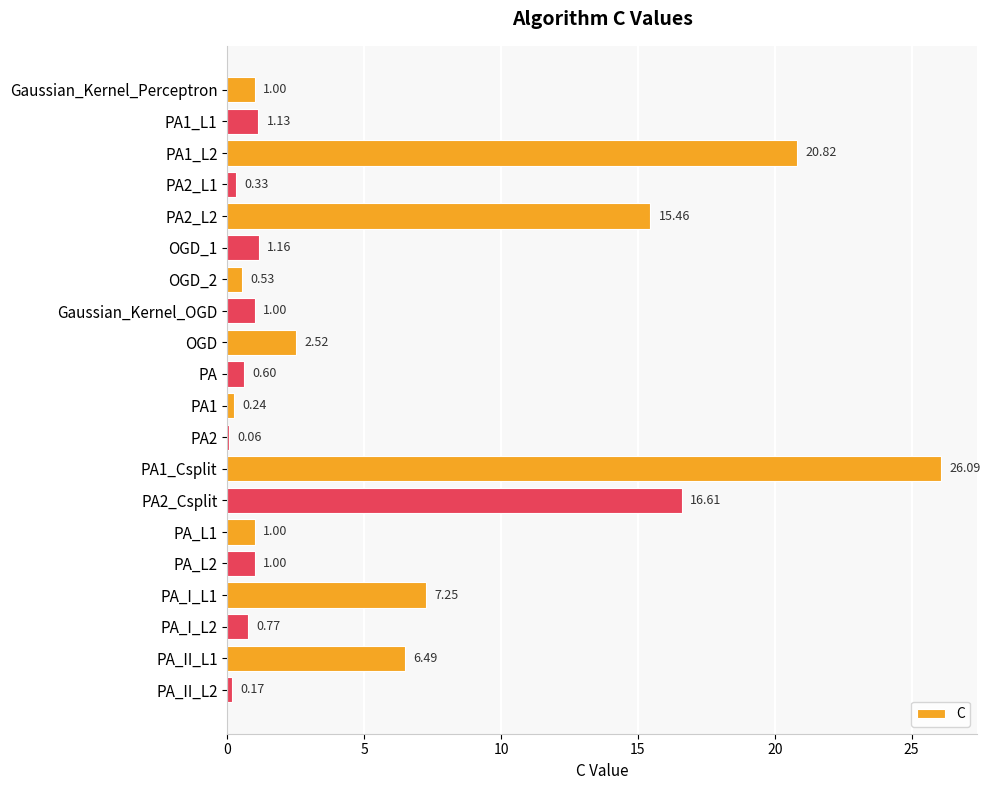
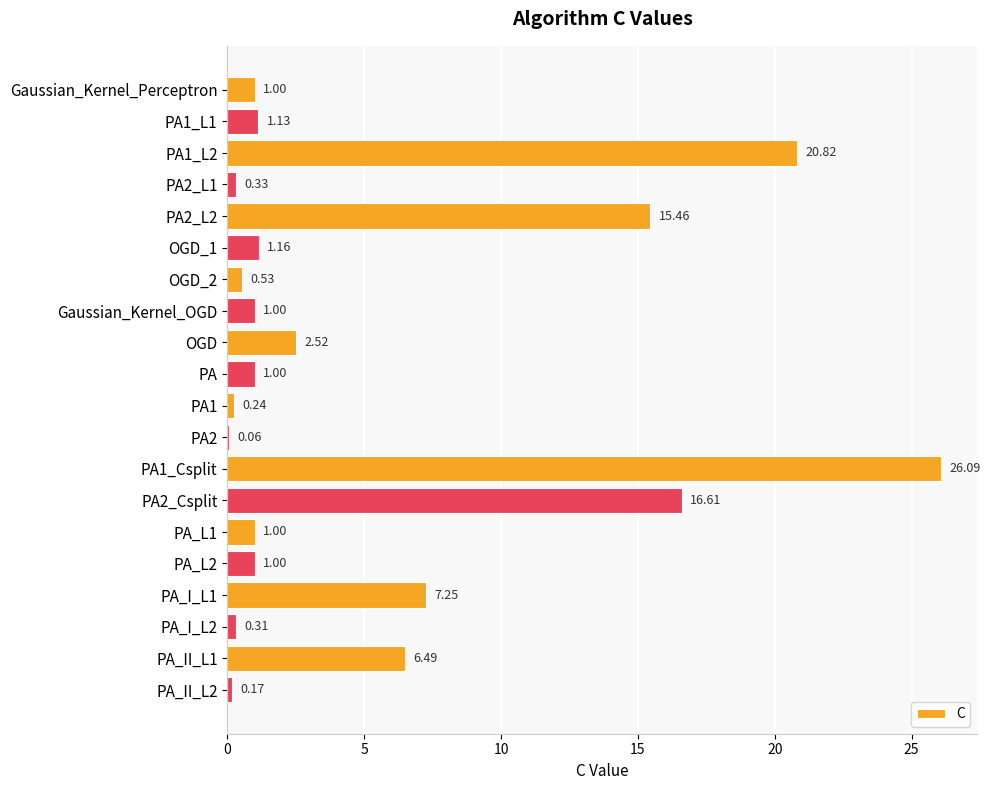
  {
    "Gaussian_Kernel_Perceptron": 1.00,
    "PA1_L1": 1.13,
    "PA1_L2": 20.82,
    "PA2_L1": 0.33,
    "PA2_L2": 15.46,
    "OGD_1": 1.16,
    "OGD_2": 0.53,
    "Gaussian_Kernel_OGD": 1.00,
    "OGD": 2.52,
-   "PA": 0.60,
+   "PA": 1.00,
    "PA1": 0.24,
    "PA2": 0.06,
    "PA1_Csplit": 26.09,
    "PA2_Csplit": 16.61,
    "PA_L1": 1.00,
    "PA_L2": 1.00,
    "PA_I_L1": 7.25,
-   "PA_I_L2": 0.77,
+   "PA_I_L2": 0.31,
    "PA_II_L1": 6.49,
    "PA_II_L2": 0.17
  }
